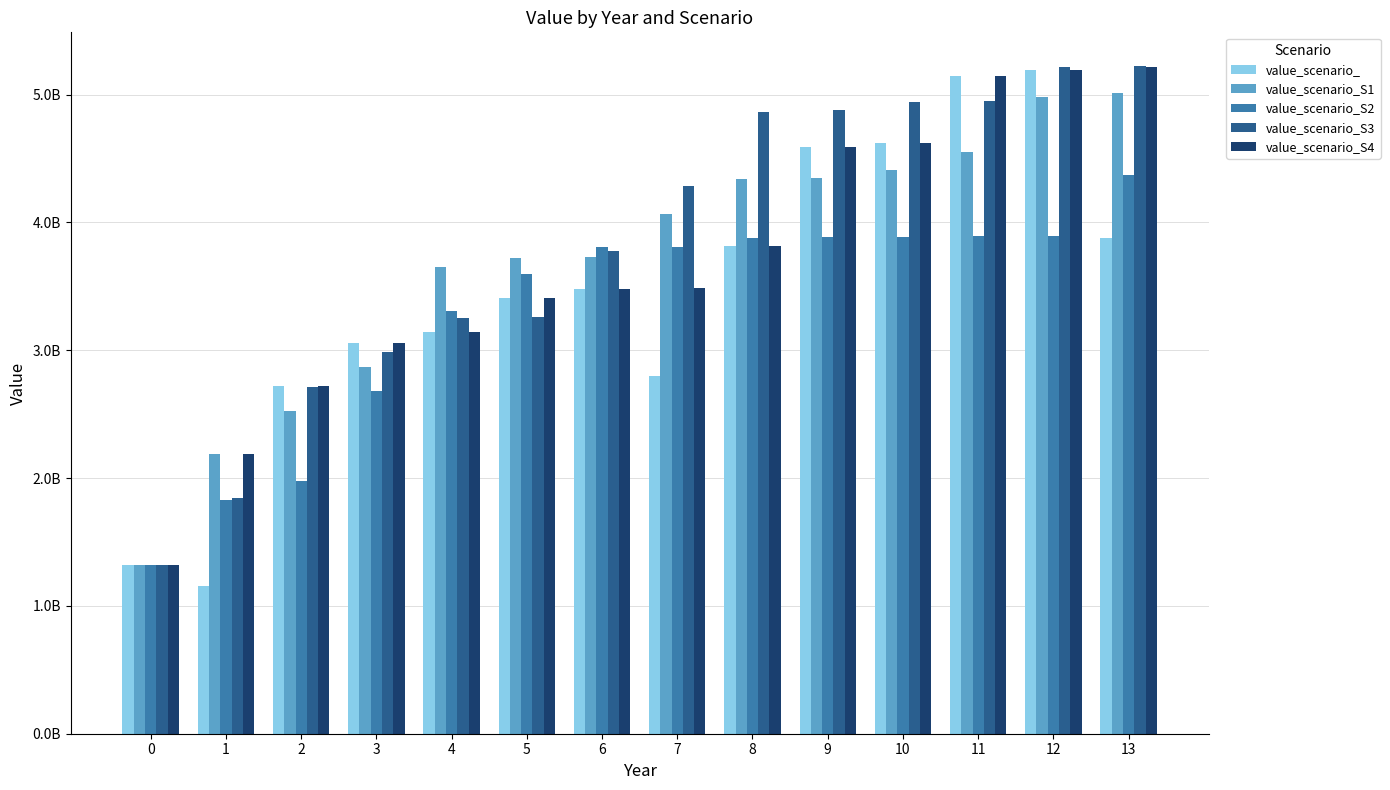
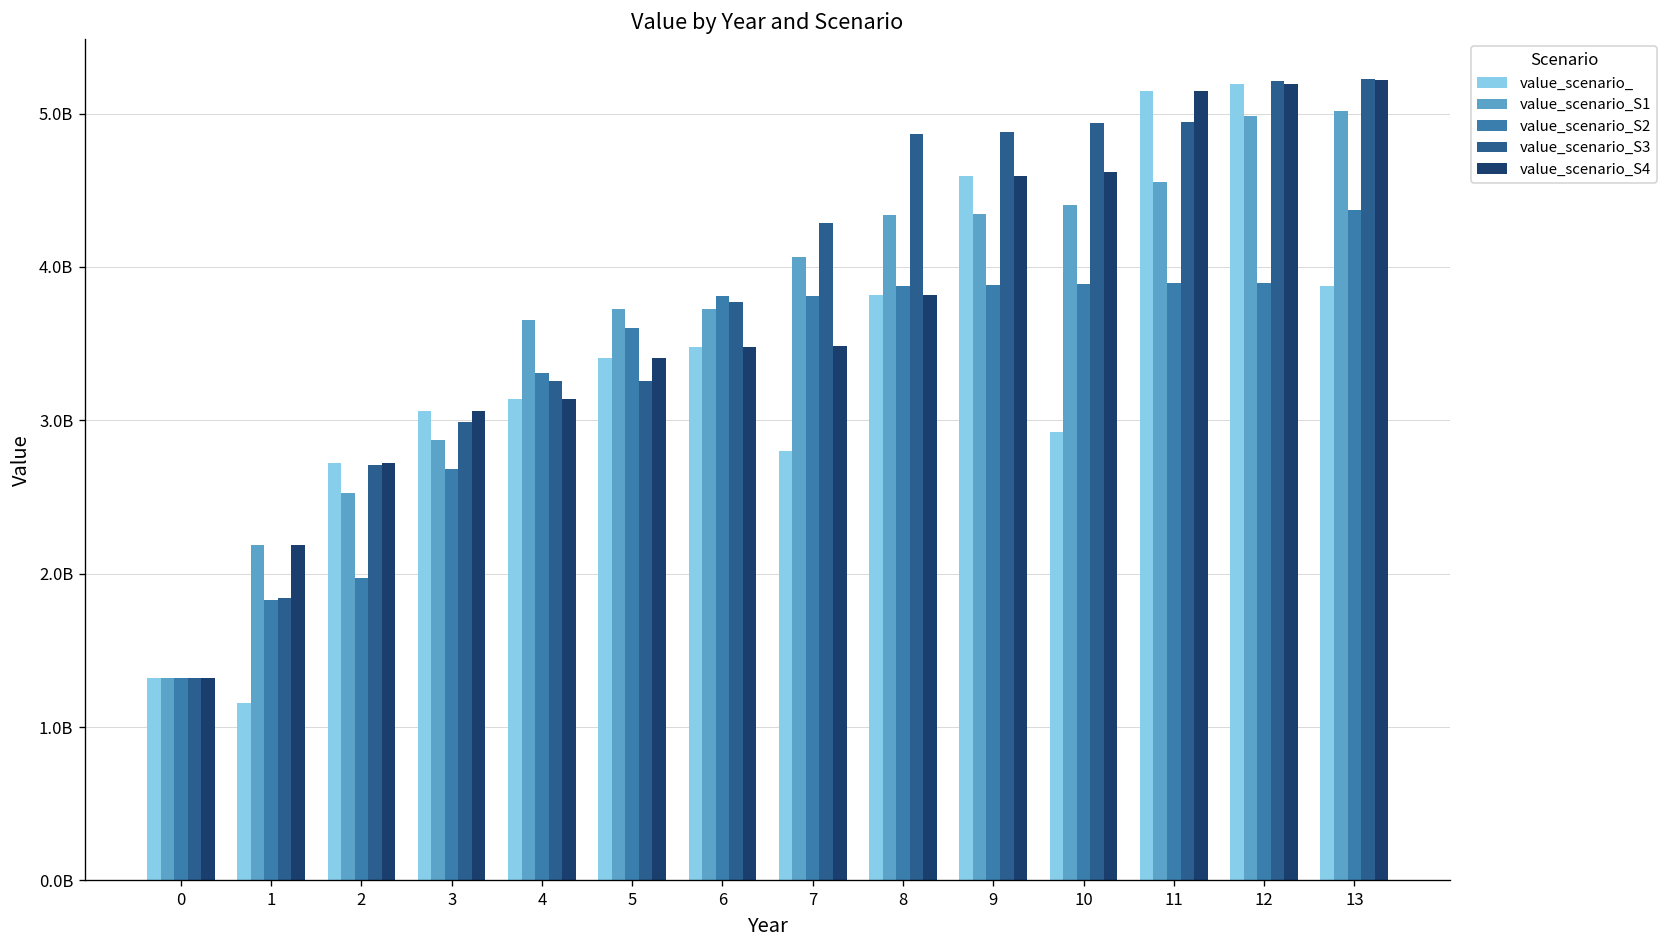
  {
    "value_scenario_": {
      "0": 1320000000,
      "1": 1160000000,
      "2": 2720000000,
      "3": 3060000000,
      "4": 3140000000,
      "5": 3410000000,
      "6": 3480000000,
      "7": 2800000000,
      "8": 3810000000,
      "9": 4590000000,
-     "10": 4620000000,
+     "10": 2930000000,
      "11": 5150000000,
      "12": 5190000000,
      "13": 3880000000
    }
  }
